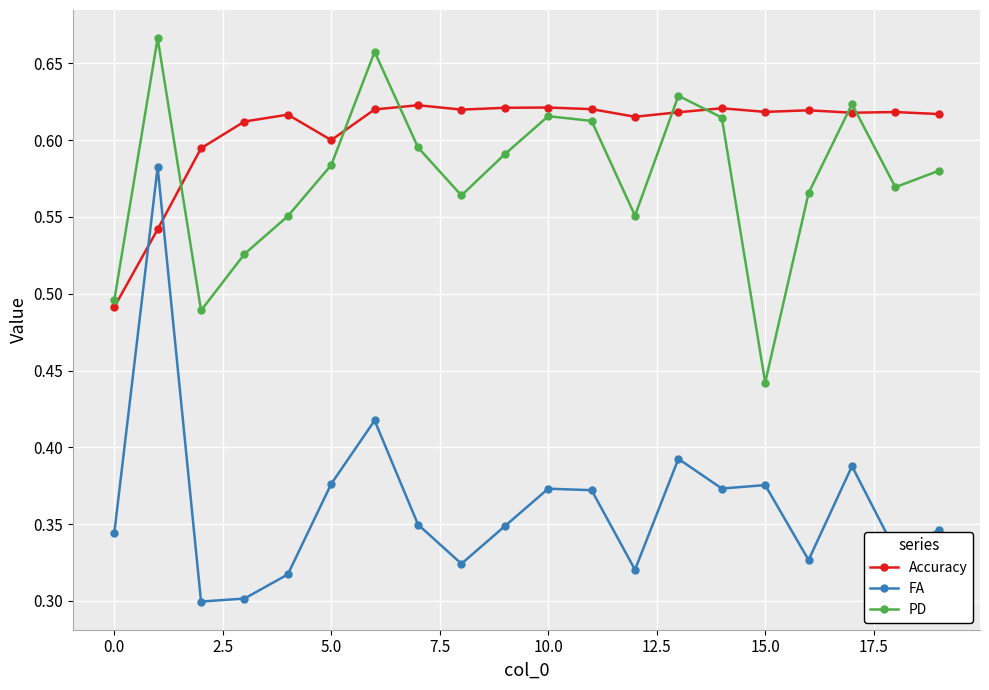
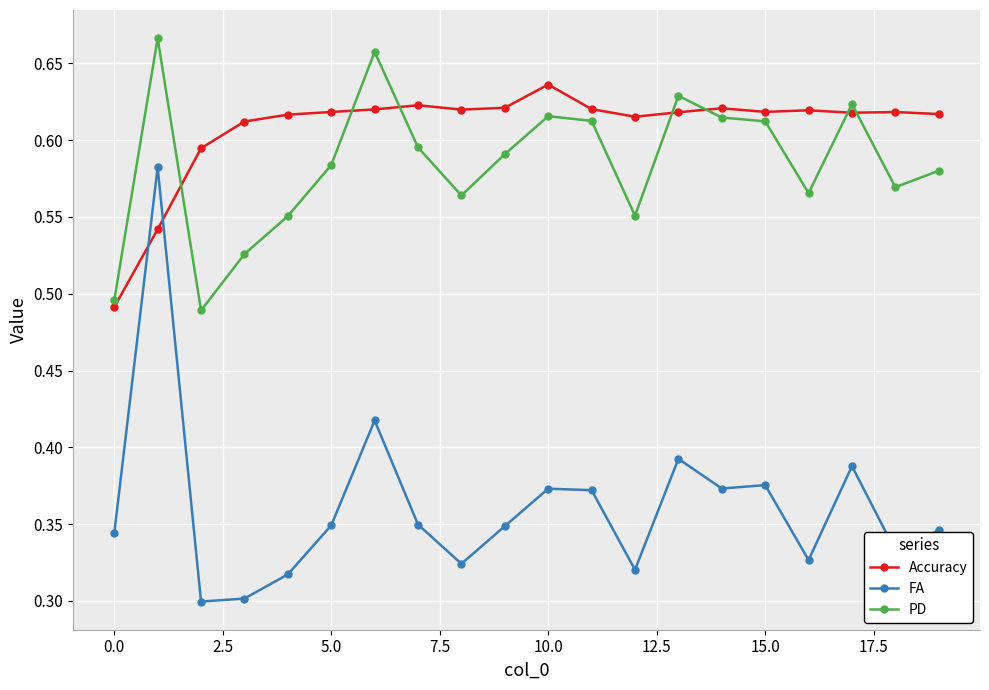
  {
    "Accuracy": {
      "0.0": 0.491,
-     "5.0": 0.600,
-     "10.0": 0.621,
+     "5.0": 0.618,
+     "10.0": 0.636,
      "15.0": 0.618
    },
    "FA": {
      "0.0": 0.344,
-     "5.0": 0.376,
+     "5.0": 0.349,
      "10.0": 0.373,
      "15.0": 0.375
    },
    "PD": {
      "0.0": 0.496,
      "5.0": 0.584,
      "10.0": 0.616,
-     "15.0": 0.442
+     "15.0": 0.612
    }
  }
